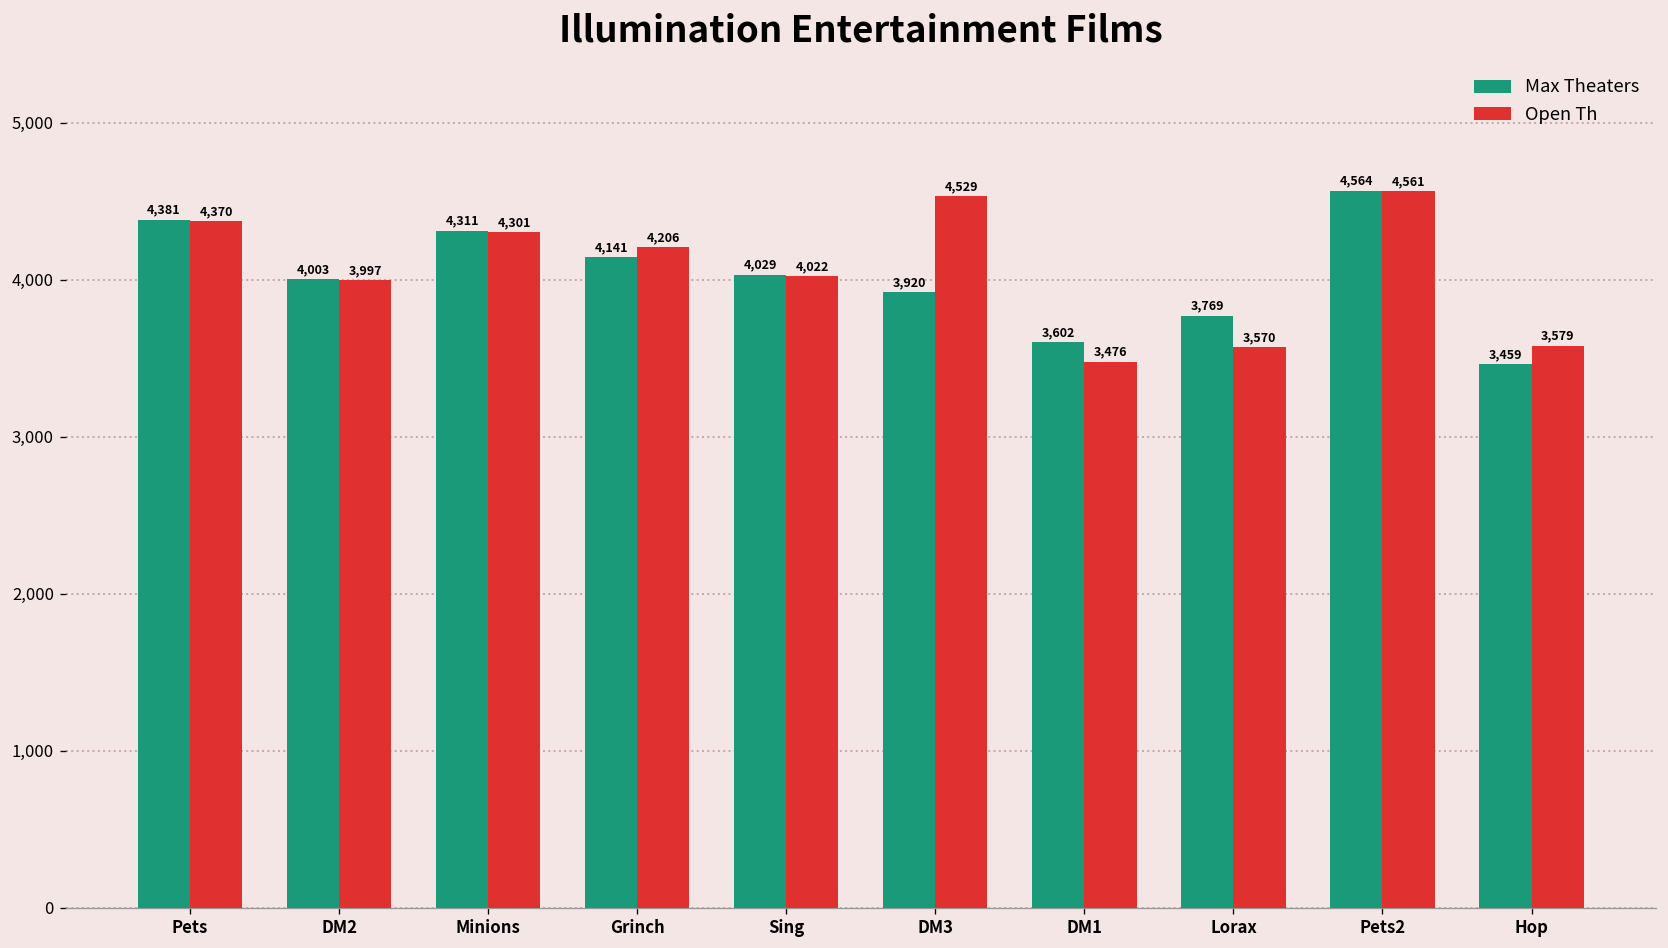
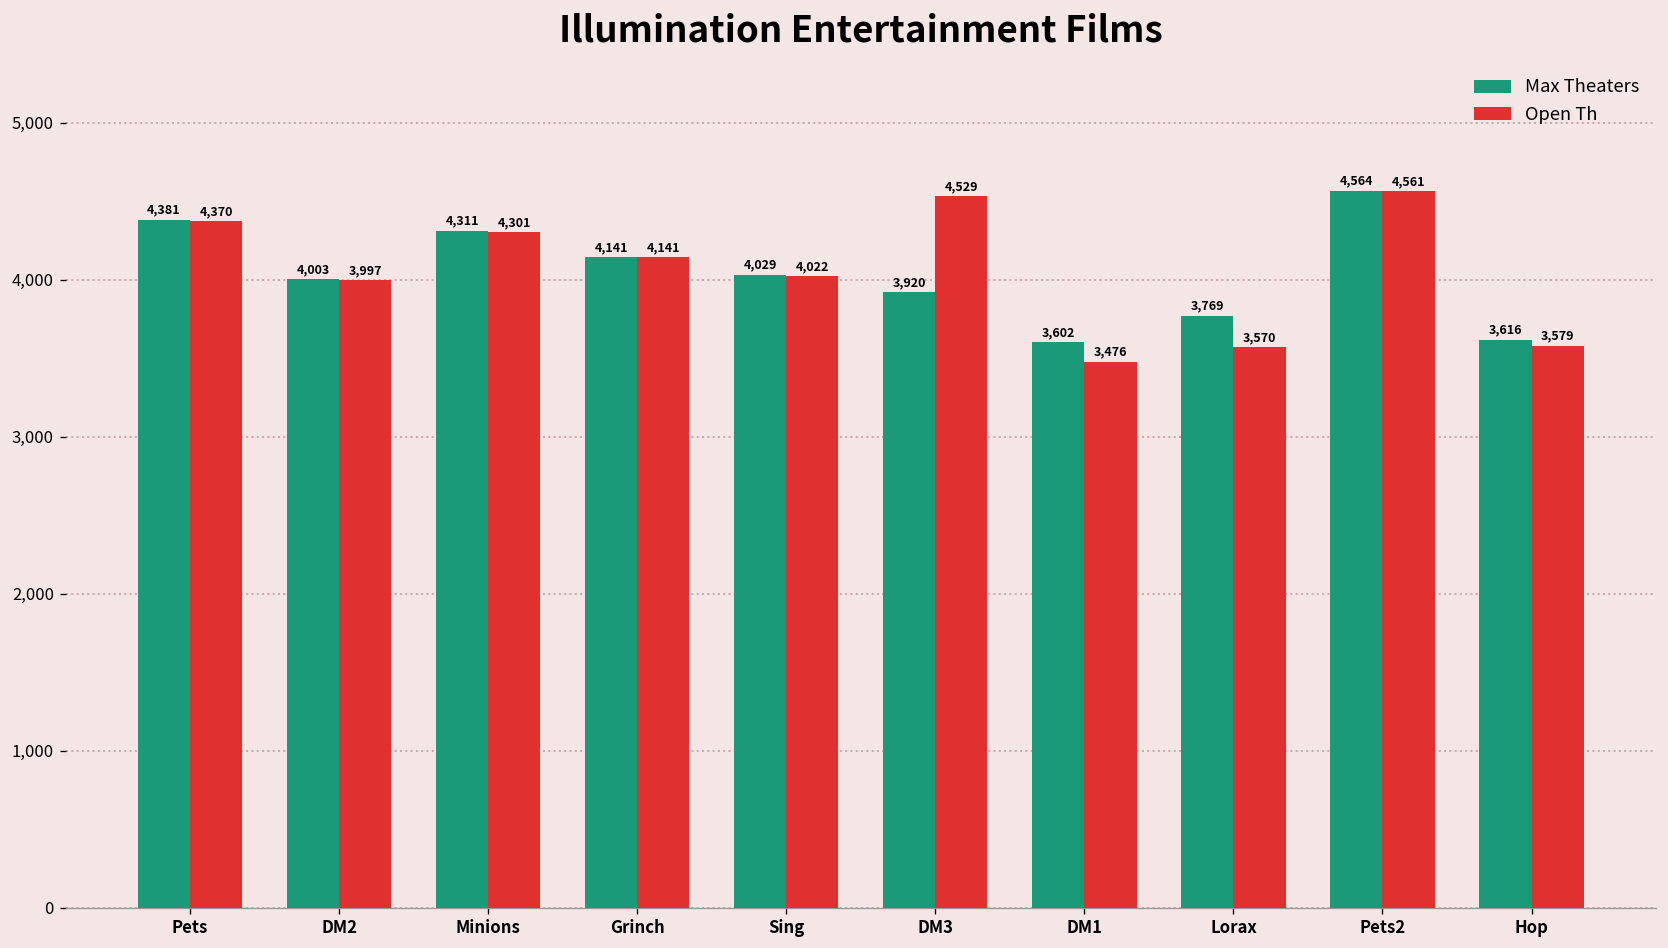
  {
    "Max Theaters": {
      "Pets": "4,381",
      "DM2": "4,003",
      "Minions": "4,311",
      "Grinch": "4,141",
      "Sing": "4,029",
      "DM3": "3,920",
      "DM1": "3,602",
      "Lorax": "3,769",
      "Pets2": "4,564",
-     "Hop": "3,459"
+     "Hop": "3,616"
    },
    "Open Th": {
      "Pets": "4,370",
      "DM2": "3,997",
      "Minions": "4,301",
-     "Grinch": "4,206",
+     "Grinch": "4,141",
      "Sing": "4,022",
      "DM3": "4,529",
      "DM1": "3,476",
      "Lorax": "3,570",
      "Pets2": "4,561",
      "Hop": "3,579"
    }
  }
